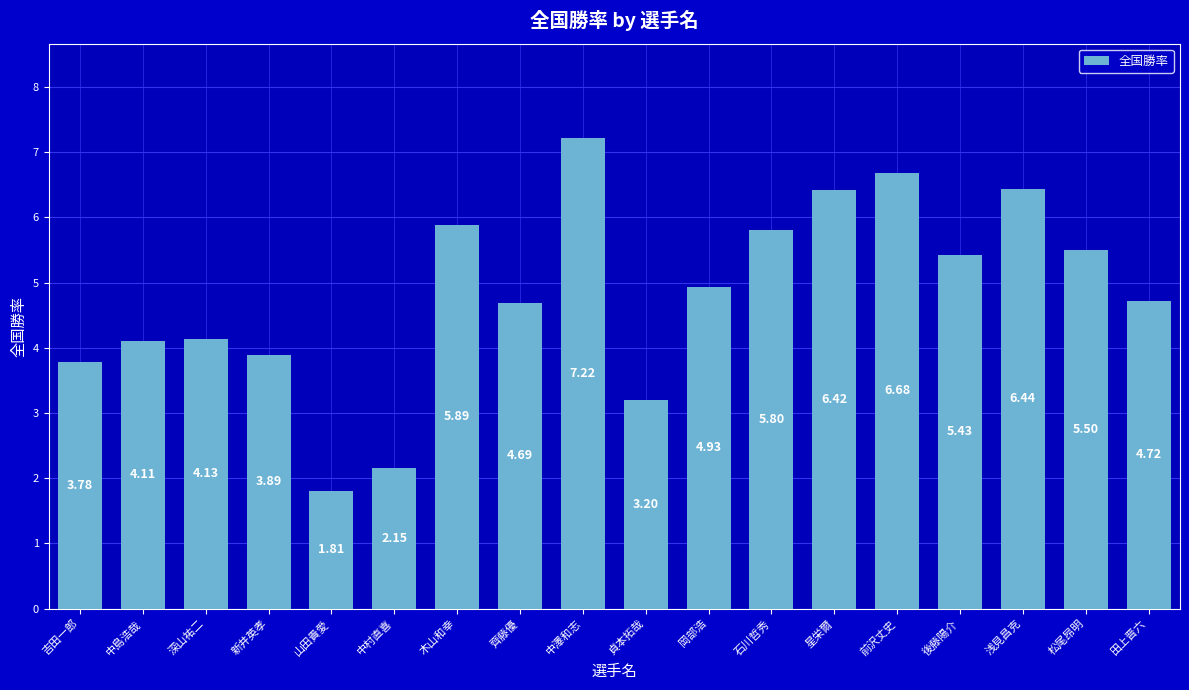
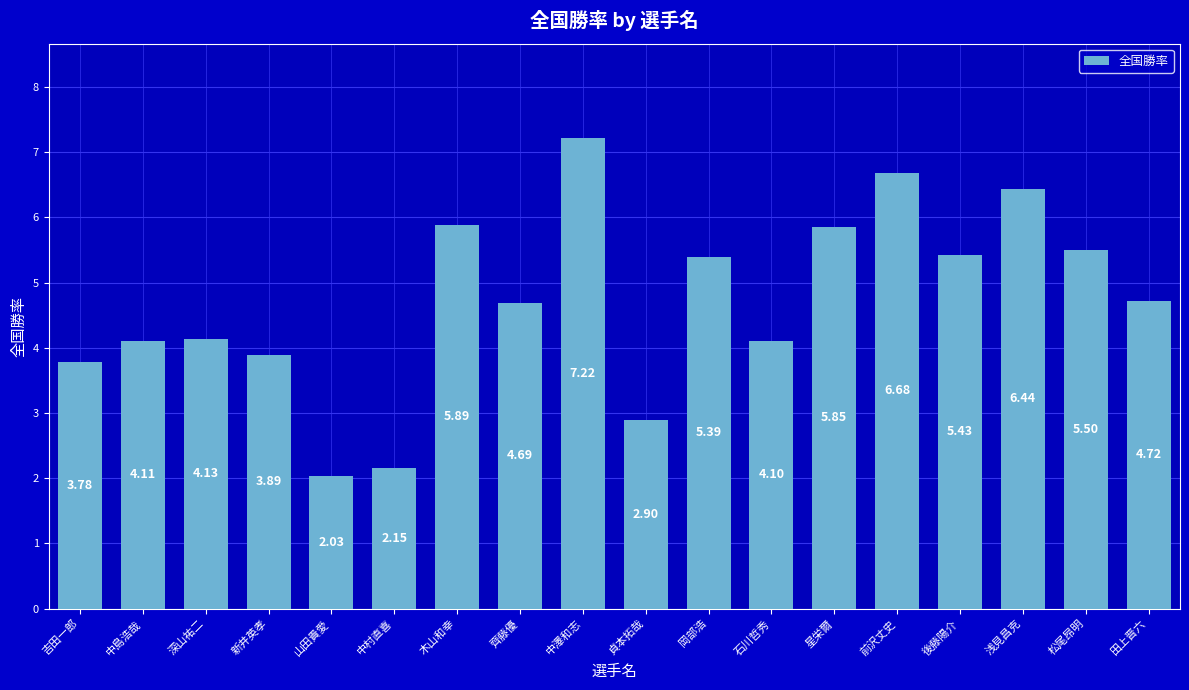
  {
    "吉田一郎": 3.78,
    "中島浩哉": 4.11,
    "深山祐二": 4.13,
    "新井英孝": 3.89,
-   "山田貴愛": 1.81,
+   "山田貴愛": 2.03,
    "中村直喜": 2.15,
    "木山和幸": 5.89,
    "齊藤優": 4.69,
    "中澤和志": 7.22,
-   "貞本拓哉": 3.20,
-   "岡部浩": 4.93,
-   "石川哲秀": 5.80,
-   "星栄爾": 6.42,
+   "貞本拓哉": 2.90,
+   "岡部浩": 5.39,
+   "石川哲秀": 4.10,
+   "星栄爾": 5.85,
    "前沢丈史": 6.68,
    "後藤陽介": 5.43,
    "浅見昌克": 6.44,
    "松尾昂明": 5.50,
    "田上晋六": 4.72
  }
